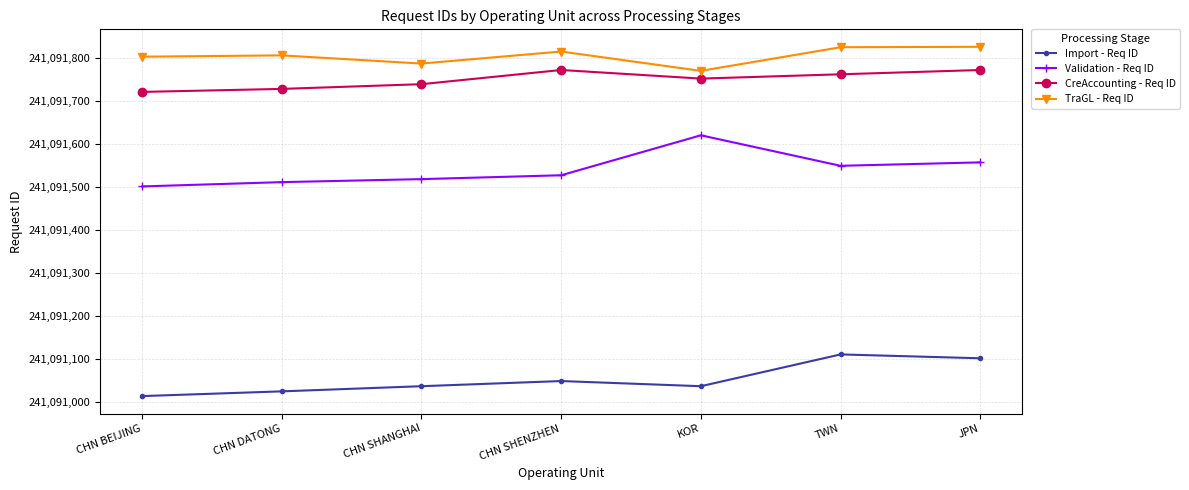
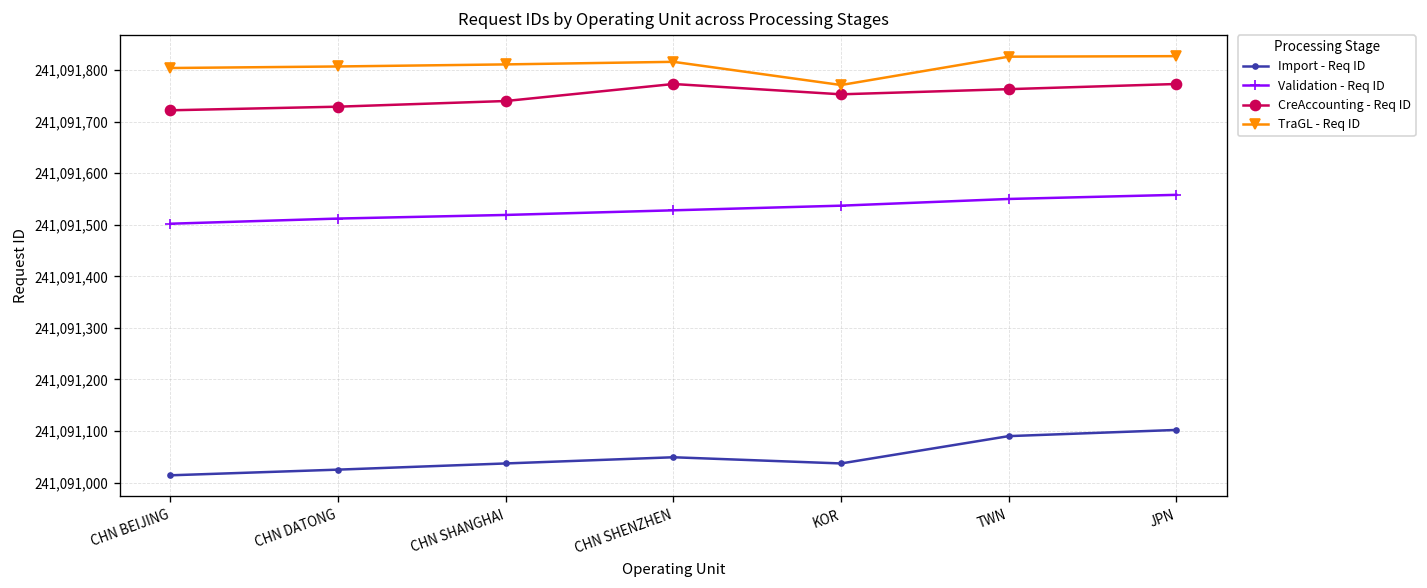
  {
    "Import - Req ID": {
      "CHN BEIJING": "241,091,010",
      "CHN DATONG": "241,091,030",
      "CHN SHANGHAI": "241,091,040",
      "CHN SHENZHEN": "241,091,050",
      "KOR": "241,091,040",
-     "TWN": "241,091,110",
+     "TWN": "241,091,090",
      "JPN": "241,091,100"
    },
    "Validation - Req ID": {
      "CHN BEIJING": "241,091,500",
      "CHN DATONG": "241,091,510",
      "CHN SHANGHAI": "241,091,520",
      "CHN SHENZHEN": "241,091,530",
-     "KOR": "241,091,620",
+     "KOR": "241,091,540",
      "TWN": "241,091,550",
      "JPN": "241,091,560"
    },
    "CreAccounting - Req ID": {
      "CHN BEIJING": "241,091,720",
      "CHN DATONG": "241,091,730",
      "CHN SHANGHAI": "241,091,740",
      "CHN SHENZHEN": "241,091,770",
      "KOR": "241,091,750",
      "TWN": "241,091,760",
      "JPN": "241,091,770"
    },
    "TraGL - Req ID": {
      "CHN BEIJING": "241,091,800",
      "CHN DATONG": "241,091,810",
-     "CHN SHANGHAI": "241,091,790",
+     "CHN SHANGHAI": "241,091,810",
      "CHN SHENZHEN": "241,091,820",
      "KOR": "241,091,770",
      "TWN": "241,091,830",
      "JPN": "241,091,830"
    }
  }
